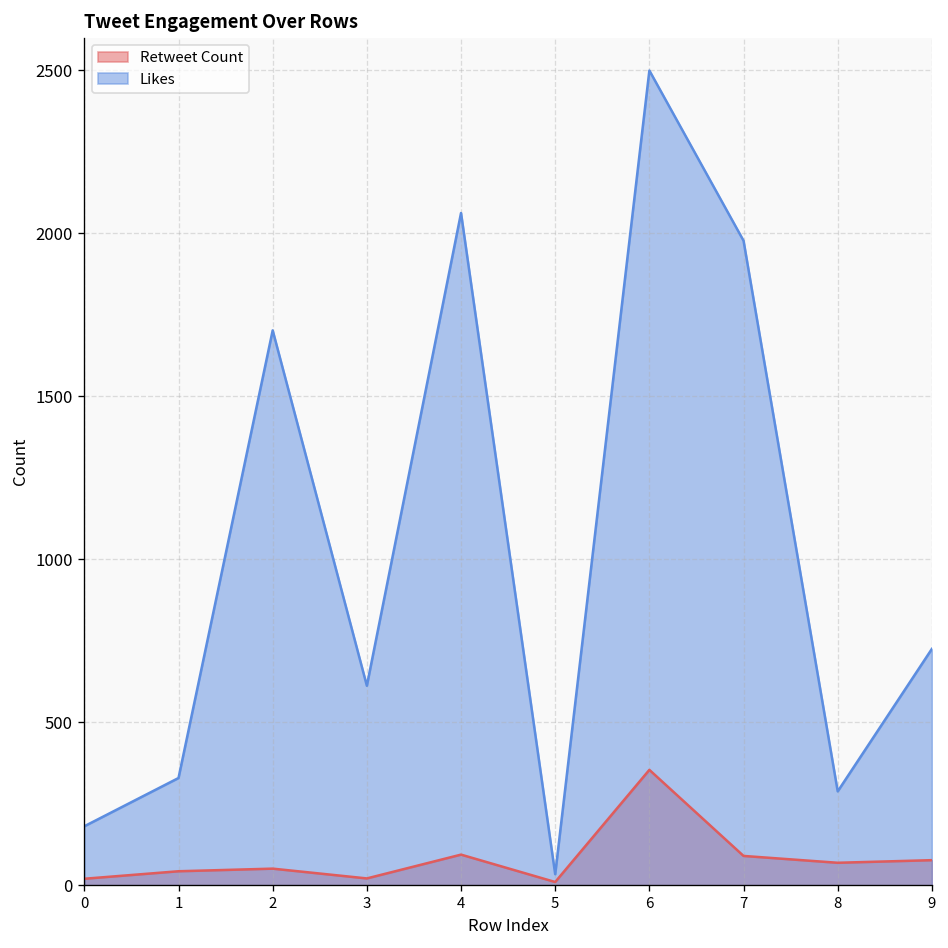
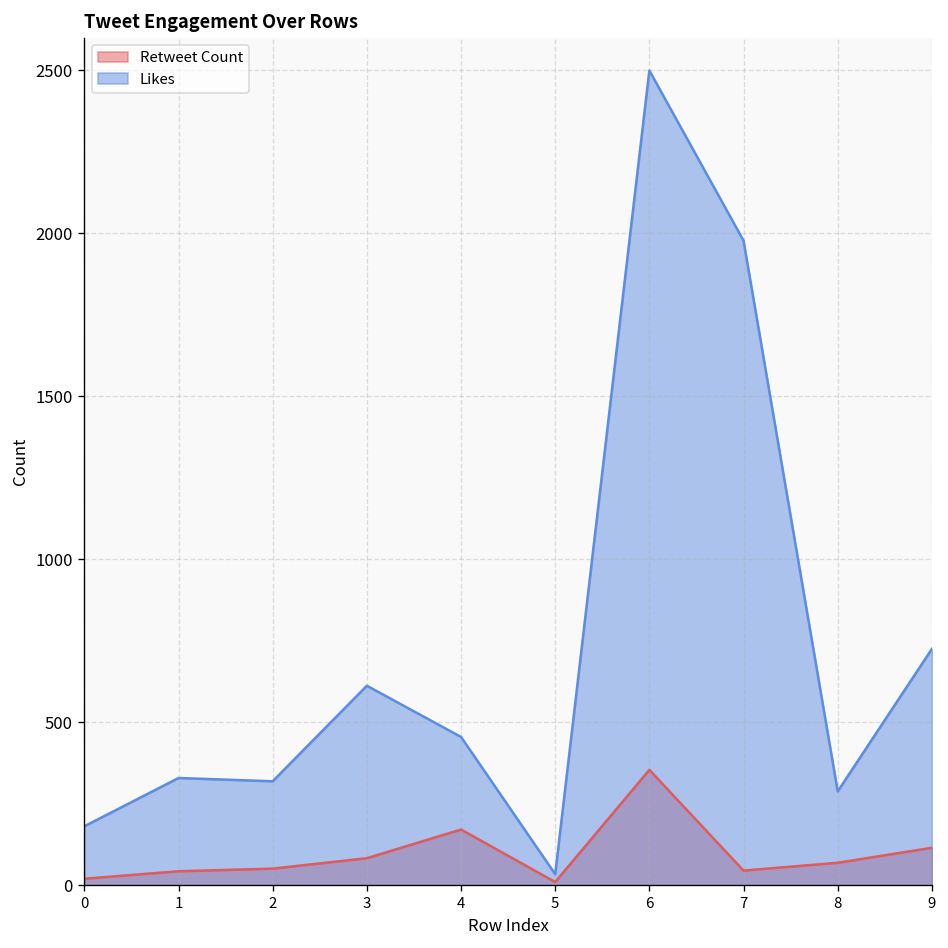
  {
    "Retweet Count": {
      "0": 20,
      "1": 40,
      "2": 50,
-     "3": 20,
-     "4": 90,
+     "3": 80,
+     "4": 170,
      "5": 10,
      "6": 350,
-     "7": 90,
+     "7": 50,
      "8": 70,
-     "9": 80
+     "9": 120
    },
    "Likes": {
      "0": 180,
      "1": 330,
-     "2": 1700,
+     "2": 320,
      "3": 610,
-     "4": 2060,
+     "4": 460,
      "5": 30,
      "6": 2500,
      "7": 1980,
      "8": 290,
      "9": 730
    }
  }
